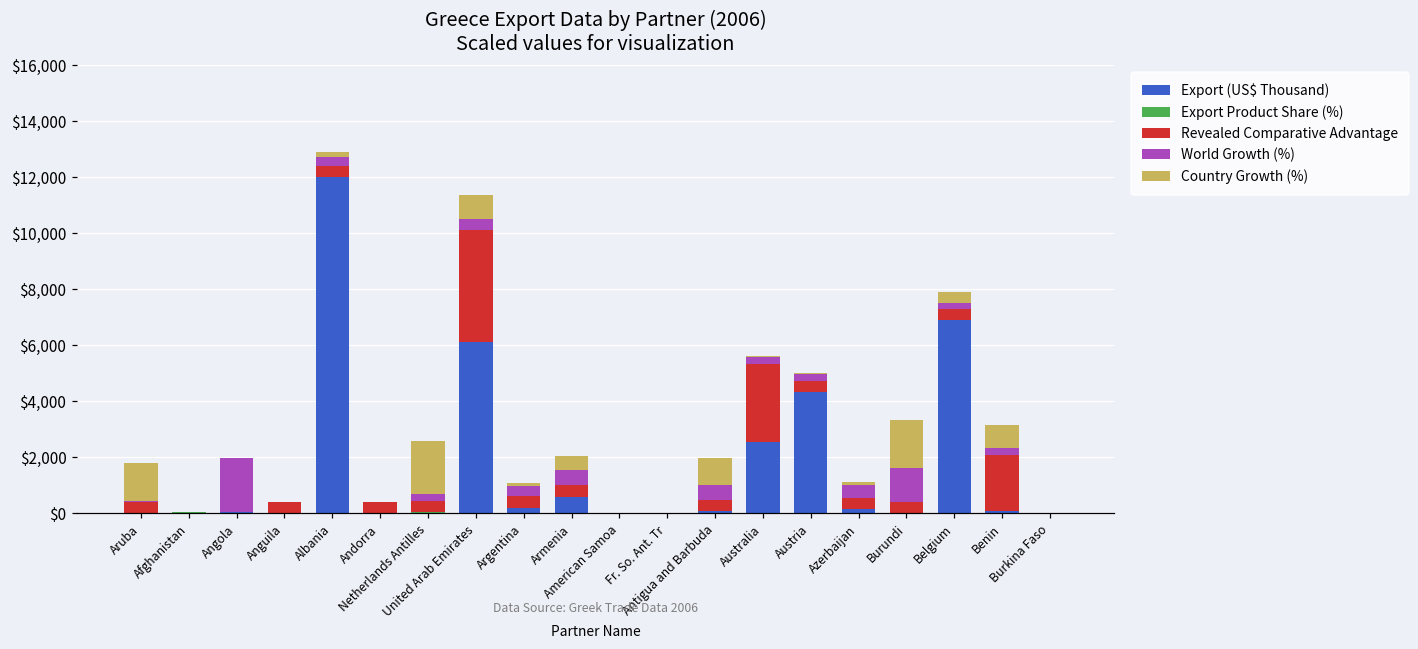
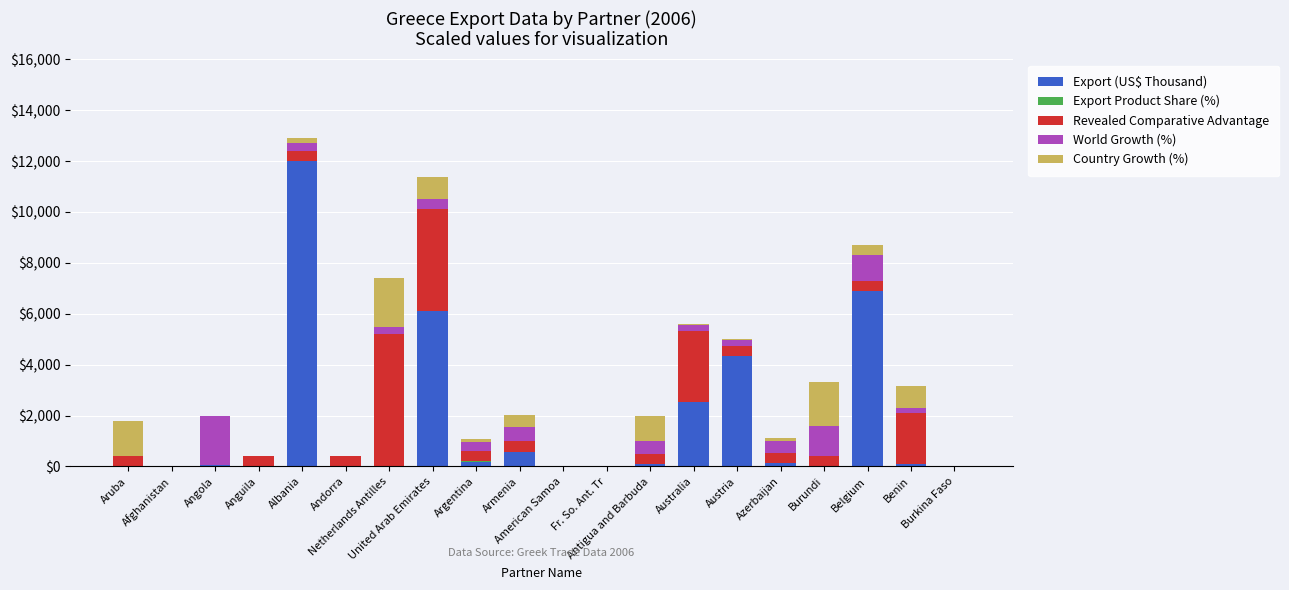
  {
    "Export (US$ Thousand)": {
      "Albania": "$12,000",
      "United Arab Emirates": "$6,100",
      "Argentina": "$200",
      "Armenia": "$600",
      "Australia": "$2,500",
      "Austria": "$4,300",
      "Azerbaijan": "$100",
      "Belgium": "$6,900"
    },
    "Revealed Comparative Advantage": {
      "Aruba": "$400",
      "Afghanistan": "$0",
      "Angola": "$0",
      "Anguila": "$400",
      "Albania": "$400",
      "Andorra": "$400",
-     "Netherlands Antilles": "$400",
+     "Netherlands Antilles": "$5,200",
      "United Arab Emirates": "$4,000",
      "Argentina": "$400",
      "Armenia": "$400",
      "American Samoa": "$0",
      "Fr. So. Ant. Tr": "$0",
      "Antigua and Barbuda": "$400",
      "Australia": "$2,800",
      "Austria": "$400",
      "Azerbaijan": "$400",
      "Burundi": "$400",
      "Belgium": "$400",
      "Benin": "$2,000",
      "Burkina Faso": "$0"
    },
    "World Growth (%)": {
      "Afghanistan": "$0",
      "Angola": "$1,900",
      "Anguila": "$0",
      "Albania": "$300",
      "Andorra": "$0",
      "Netherlands Antilles": "$300",
      "United Arab Emirates": "$400",
      "Argentina": "$400",
      "Armenia": "$600",
      "American Samoa": "$0",
      "Fr. So. Ant. Tr": "$0",
      "Antigua and Barbuda": "$500",
      "Australia": "$200",
      "Austria": "$200",
      "Azerbaijan": "$500",
      "Burundi": "$1,200",
-     "Belgium": "$200",
+     "Belgium": "$1,000",
      "Benin": "$200",
      "Burkina Faso": "$0"
    },
    "Country Growth (%)": {
      "Aruba": "$1,400",
      "Afghanistan": "$0",
      "Angola": "$0",
      "Anguila": "$0",
      "Albania": "$200",
      "Andorra": "$0",
      "Netherlands Antilles": "$1,900",
      "United Arab Emirates": "$800",
      "Argentina": "$100",
      "Armenia": "$500",
      "American Samoa": "$0",
      "Fr. So. Ant. Tr": "$0",
      "Antigua and Barbuda": "$1,000",
      "Azerbaijan": "$100",
      "Burundi": "$1,700",
      "Belgium": "$400",
      "Benin": "$800",
      "Burkina Faso": "$0"
    }
  }
